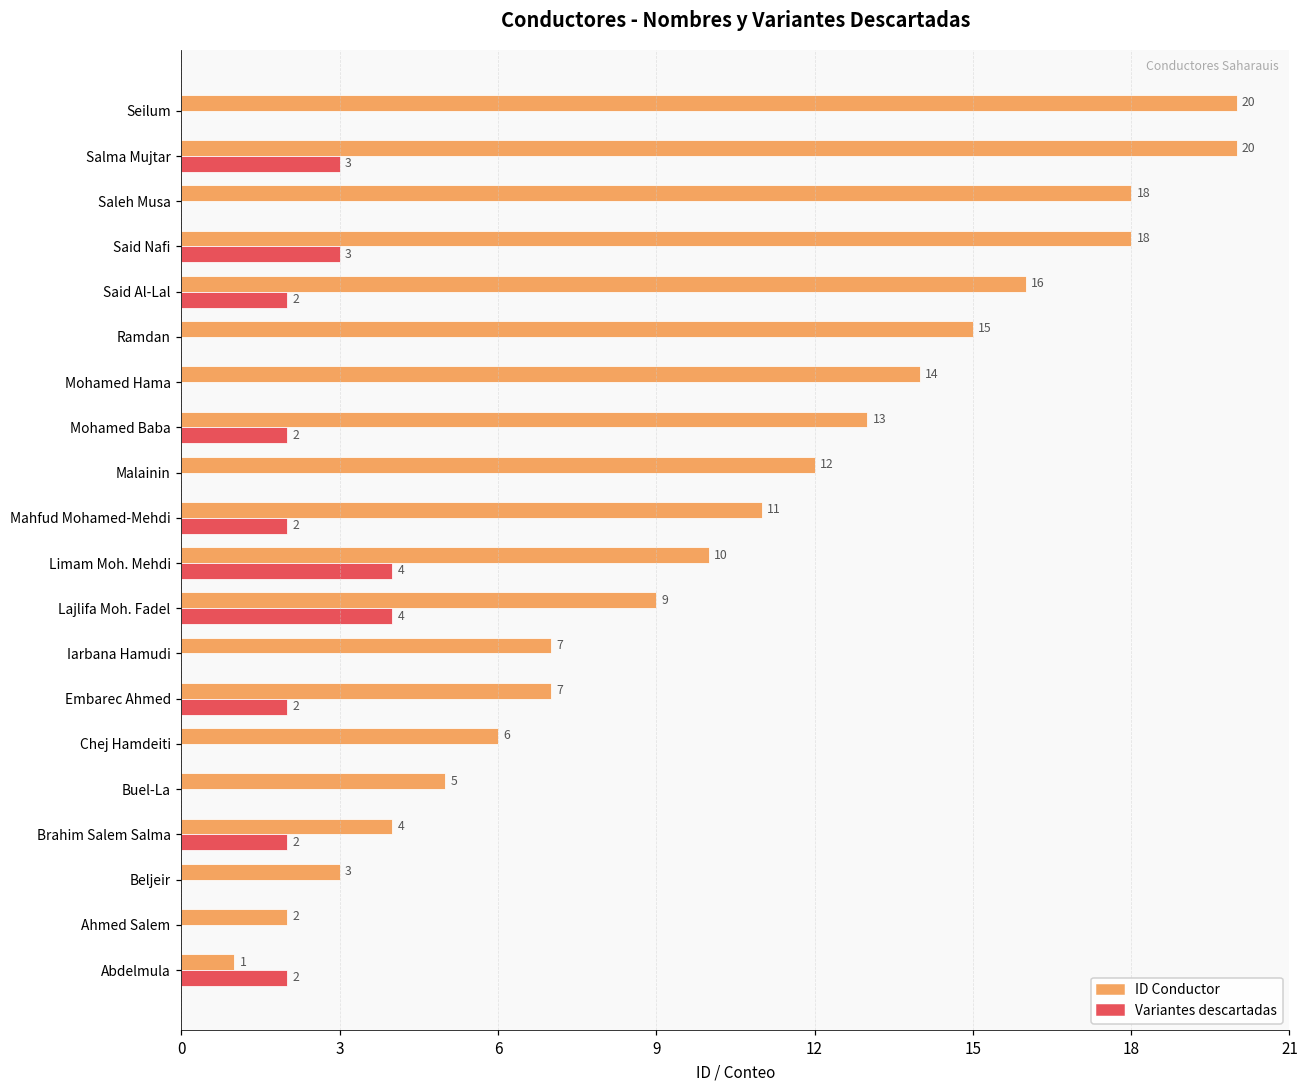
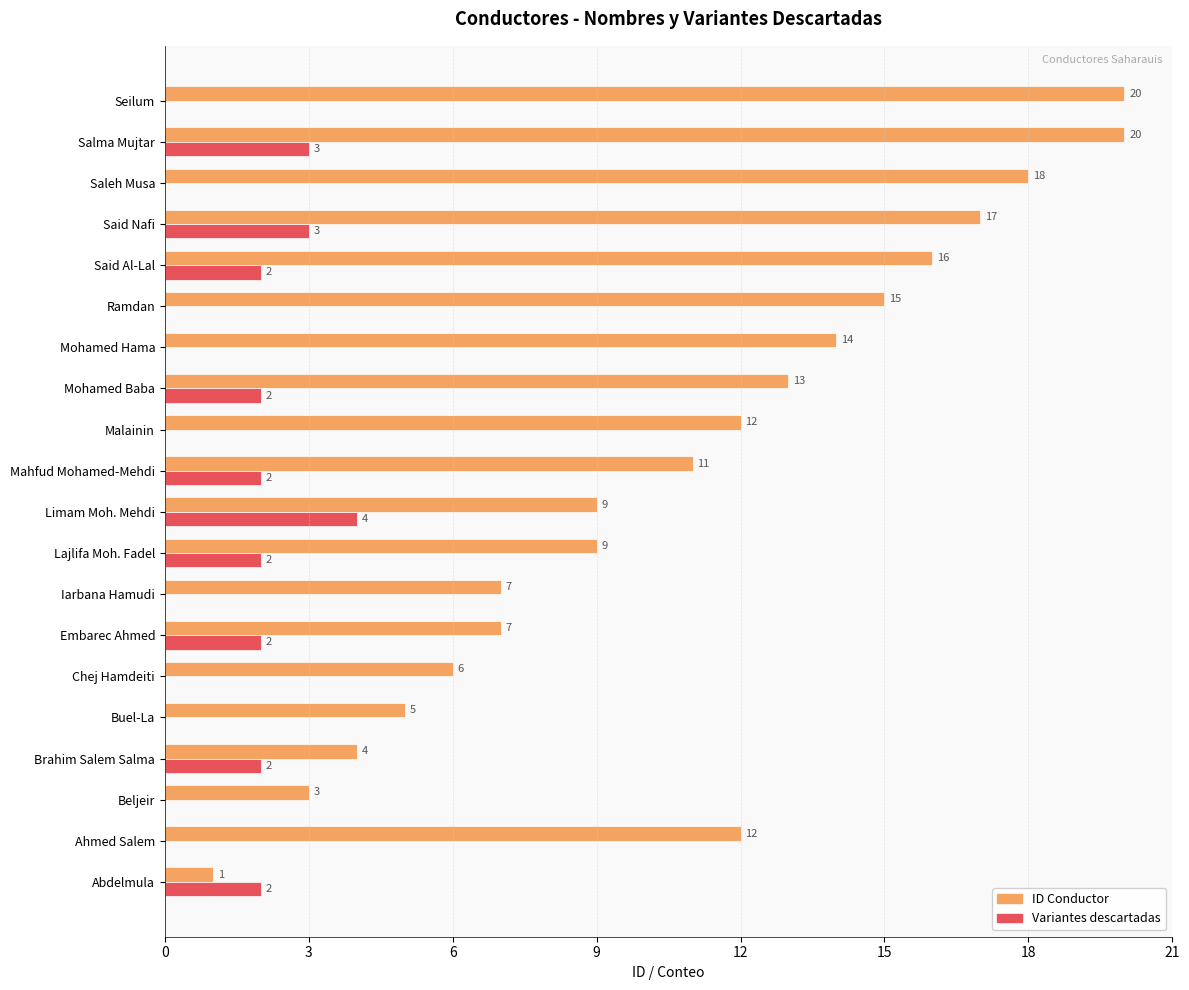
  {
    "ID Conductor": {
      "Seilum": 20,
      "Salma Mujtar": 20,
      "Saleh Musa": 18,
-     "Said Nafi": 18,
+     "Said Nafi": 17,
      "Said Al-Lal": 16,
      "Ramdan": 15,
      "Mohamed Hama": 14,
      "Mohamed Baba": 13,
      "Malainin": 12,
      "Mahfud Mohamed-Mehdi": 11,
-     "Limam Moh. Mehdi": 10,
+     "Limam Moh. Mehdi": 9,
      "Lajlifa Moh. Fadel": 9,
      "Iarbana Hamudi": 7,
      "Embarec Ahmed": 7,
      "Chej Hamdeiti": 6,
      "Buel-La": 5,
      "Brahim Salem Salma": 4,
      "Beljeir": 3,
-     "Ahmed Salem": 2,
+     "Ahmed Salem": 12,
      "Abdelmula": 1
    },
    "Variantes descartadas": {
      "Salma Mujtar": 3,
      "Said Nafi": 3,
      "Said Al-Lal": 2,
      "Mohamed Baba": 2,
      "Mahfud Mohamed-Mehdi": 2,
      "Limam Moh. Mehdi": 4,
-     "Lajlifa Moh. Fadel": 4,
+     "Lajlifa Moh. Fadel": 2,
      "Embarec Ahmed": 2,
      "Brahim Salem Salma": 2,
      "Abdelmula": 2
    }
  }
